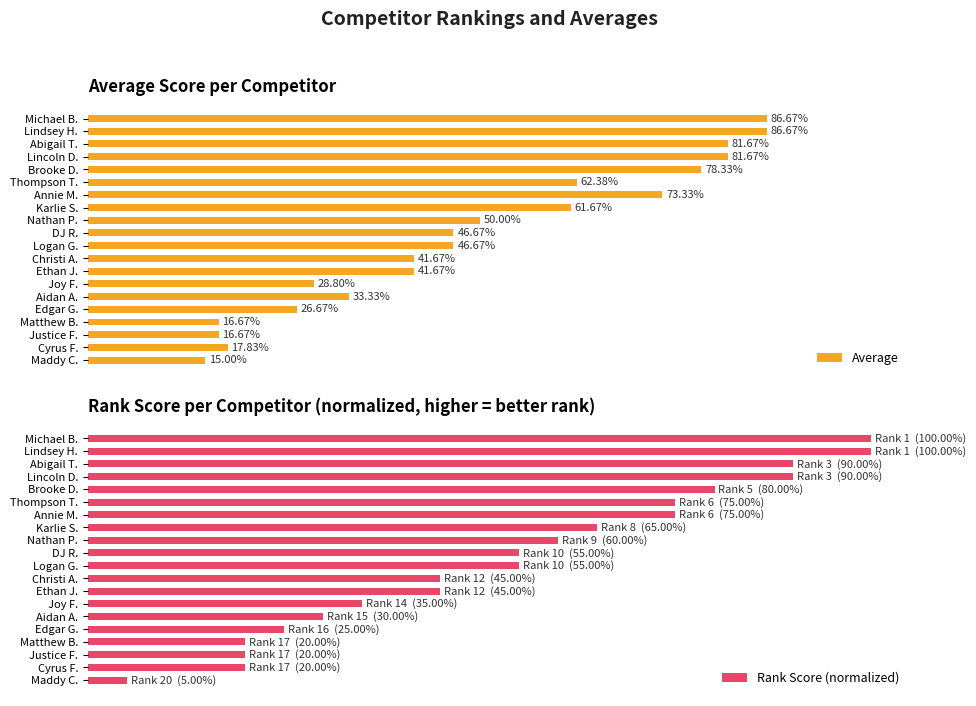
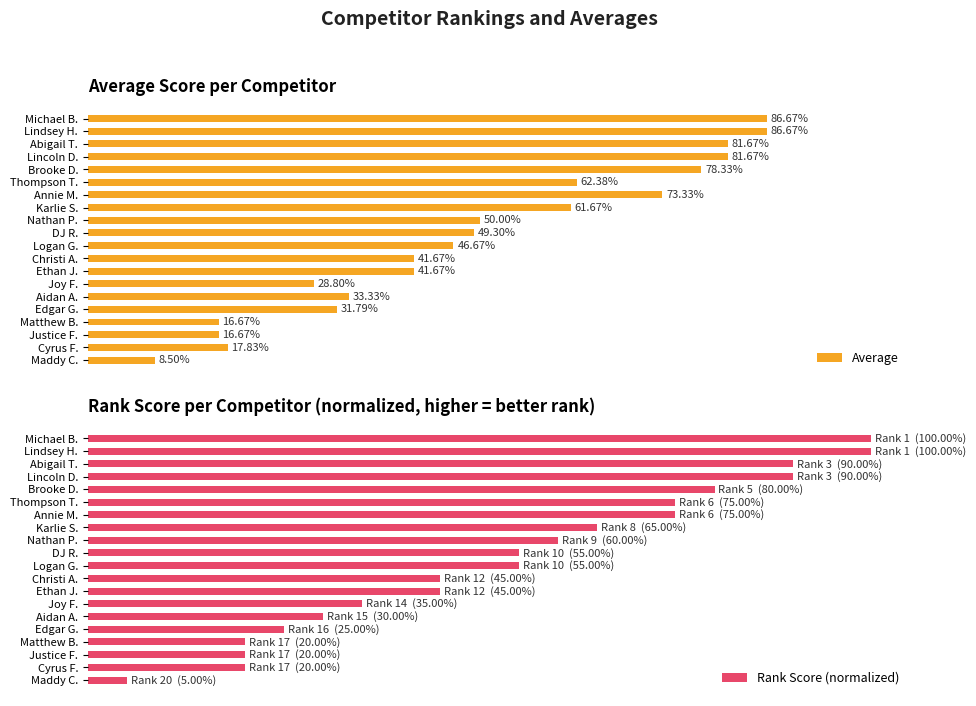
  {
    "Average Score per Competitor": {
      "Michael B.": "86.67%",
      "Lindsey H.": "86.67%",
      "Abigail T.": "81.67%",
      "Lincoln D.": "81.67%",
      "Brooke D.": "78.33%",
      "Thompson T.": "62.38%",
      "Annie M.": "73.33%",
      "Karlie S.": "61.67%",
      "Nathan P.": "50.00%",
-     "DJ R.": "46.67%",
+     "DJ R.": "49.30%",
      "Logan G.": "46.67%",
      "Christi A.": "41.67%",
      "Ethan J.": "41.67%",
      "Joy F.": "28.80%",
      "Aidan A.": "33.33%",
-     "Edgar G.": "26.67%",
+     "Edgar G.": "31.79%",
      "Matthew B.": "16.67%",
      "Justice F.": "16.67%",
      "Cyrus F.": "17.83%",
-     "Maddy C.": "15.00%"
+     "Maddy C.": "8.50%"
    },
    "Rank Score per Competitor (normalized, higher = better rank)": {
      "Michael B.": "(100.00%)",
      "Lindsey H.": "(100.00%)",
      "Abigail T.": "(90.00%)",
      "Lincoln D.": "(90.00%)",
      "Brooke D.": "(80.00%)",
      "Thompson T.": "(75.00%)",
      "Annie M.": "(75.00%)",
      "Karlie S.": "(65.00%)",
      "Nathan P.": "(60.00%)",
      "DJ R.": "(55.00%)",
      "Logan G.": "(55.00%)",
      "Christi A.": "(45.00%)",
      "Ethan J.": "(45.00%)",
      "Joy F.": "(35.00%)",
      "Aidan A.": "(30.00%)",
      "Edgar G.": "(25.00%)",
      "Matthew B.": "(20.00%)",
      "Justice F.": "(20.00%)",
      "Cyrus F.": "(20.00%)",
      "Maddy C.": "(5.00%)"
    }
  }
